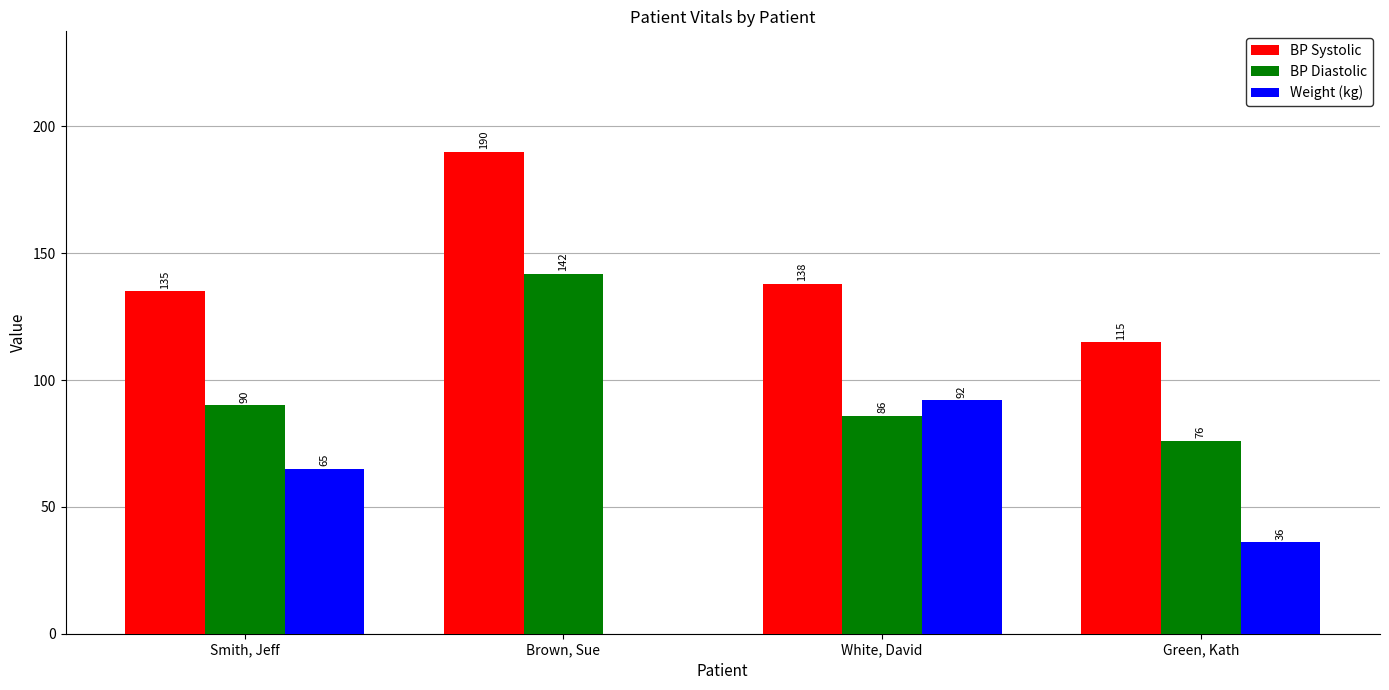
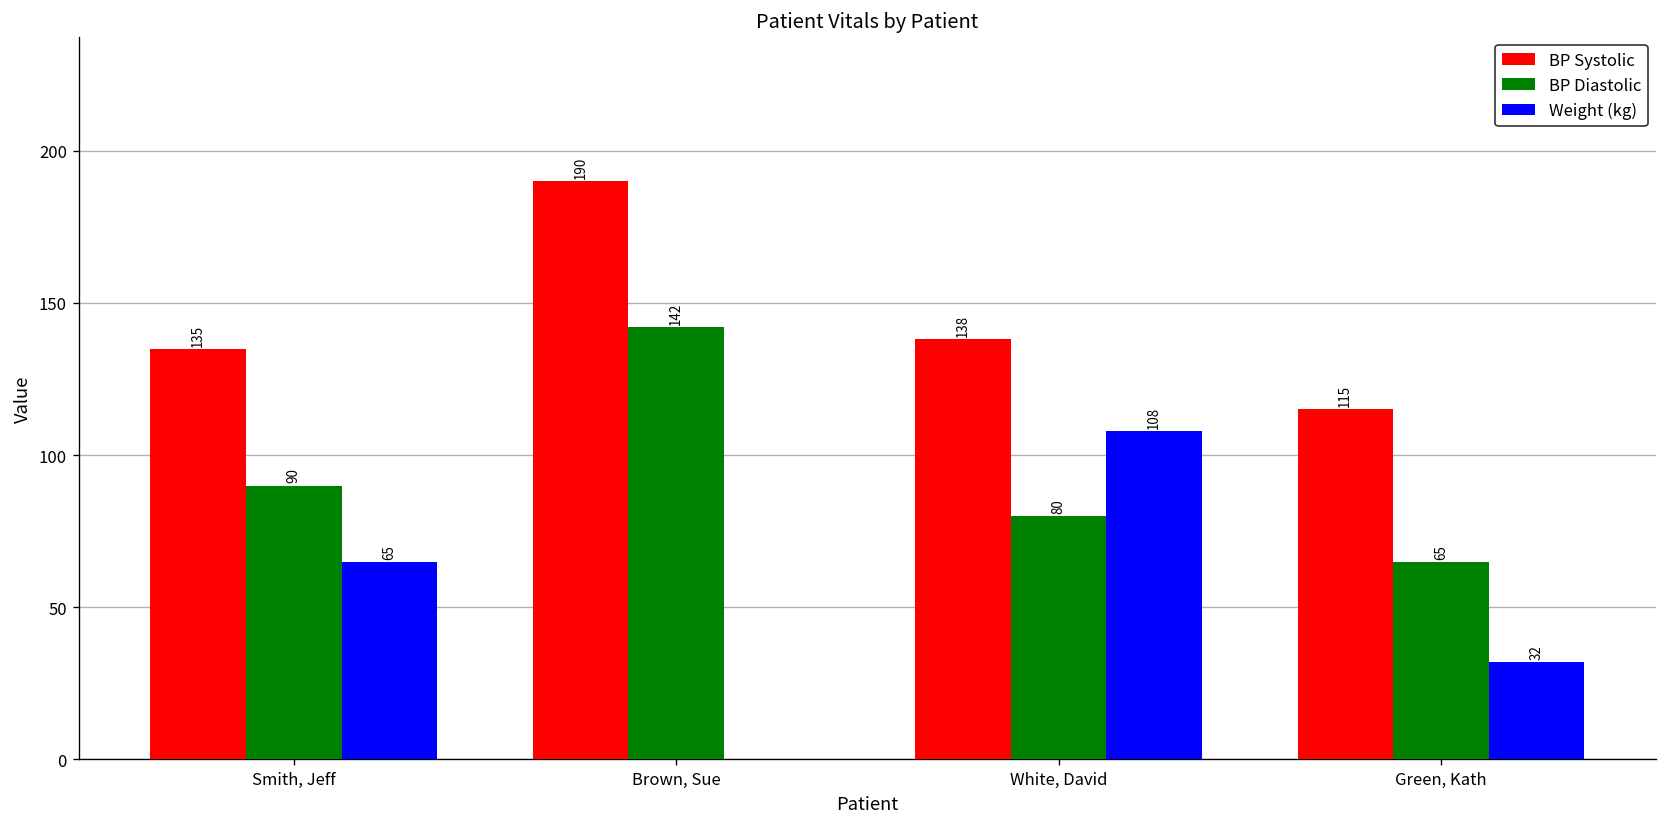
  {
    "BP Systolic": {
      "Smith, Jeff": 135,
      "Brown, Sue": 190,
      "White, David": 138,
      "Green, Kath": 115
    },
    "BP Diastolic": {
      "Smith, Jeff": 90,
      "Brown, Sue": 142,
-     "White, David": 86,
-     "Green, Kath": 76
+     "White, David": 80,
+     "Green, Kath": 65
    },
    "Weight (kg)": {
      "Smith, Jeff": 65,
-     "White, David": 92,
-     "Green, Kath": 36
+     "White, David": 108,
+     "Green, Kath": 32
    }
  }
